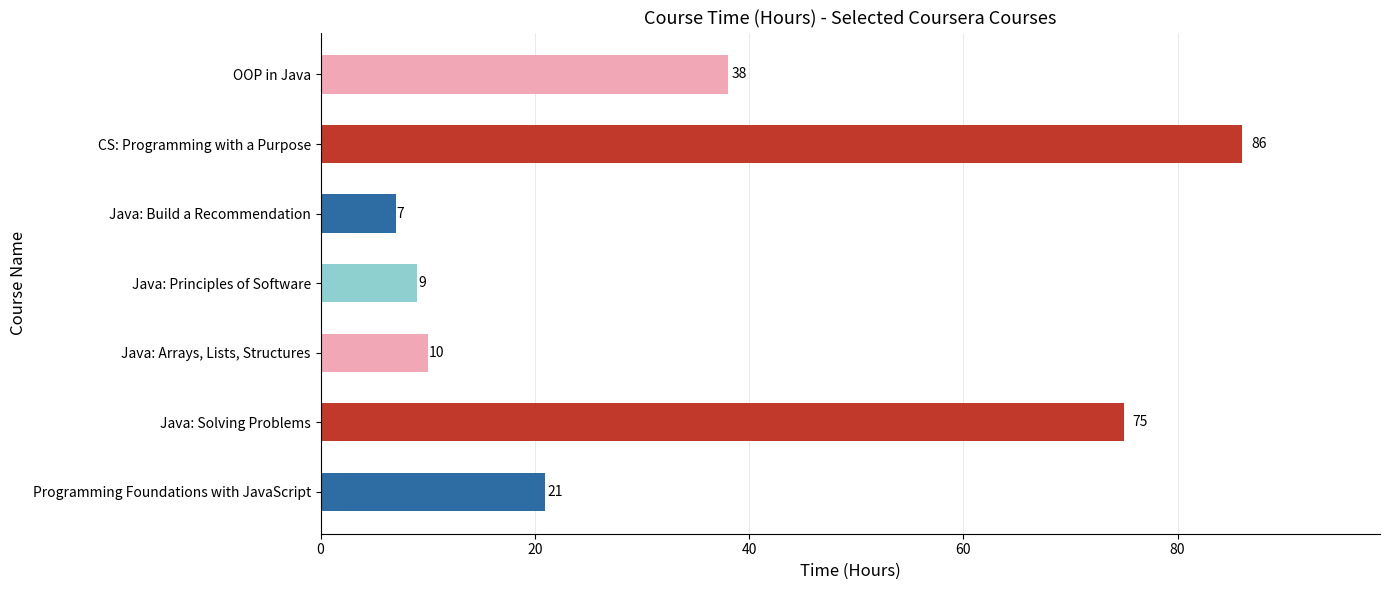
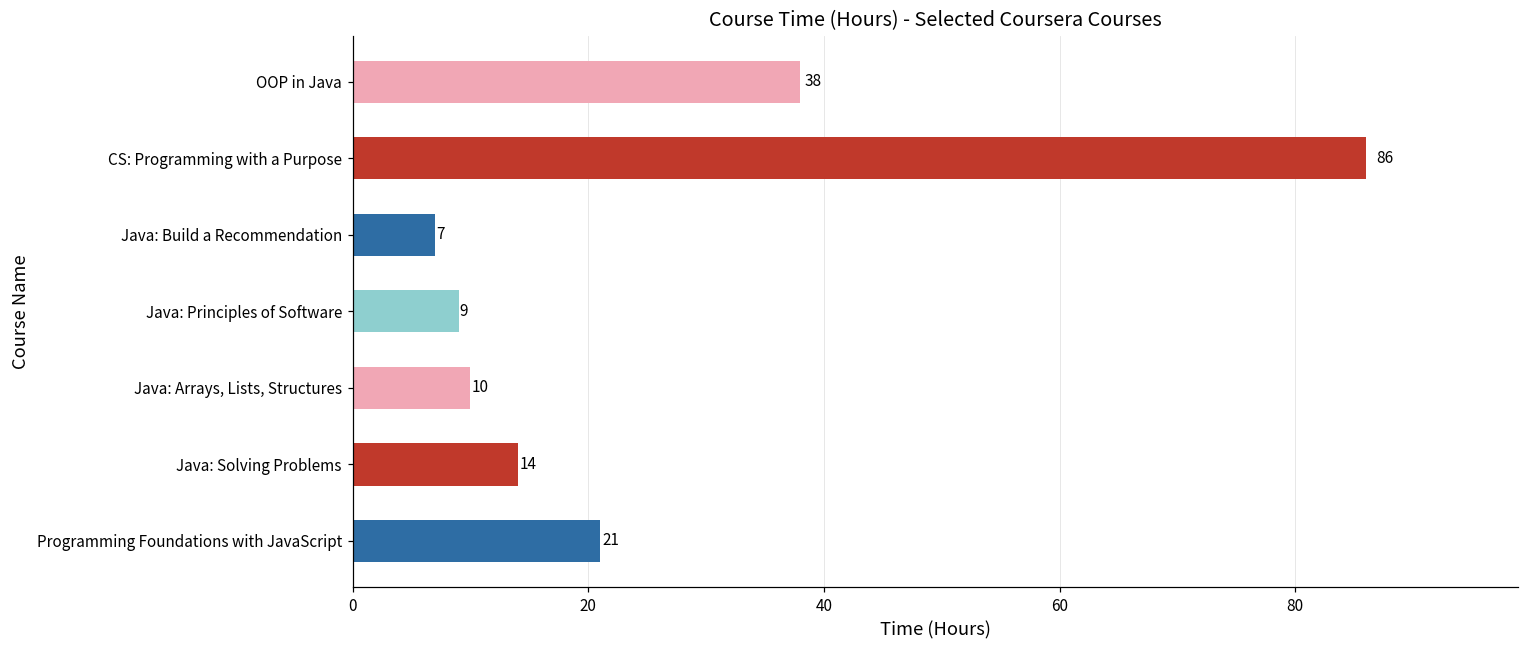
  {
    "OOP in Java": 38,
    "CS: Programming with a Purpose": 86,
    "Java: Build a Recommendation": 7,
    "Java: Principles of Software": 9,
    "Java: Arrays, Lists, Structures": 10,
-   "Java: Solving Problems": 75,
+   "Java: Solving Problems": 14,
    "Programming Foundations with JavaScript": 21
  }
